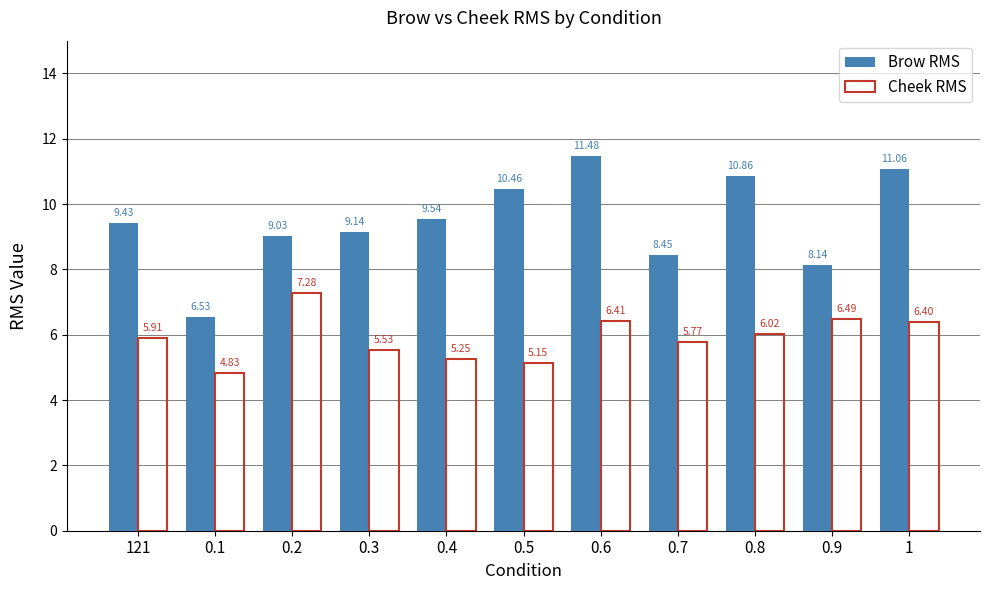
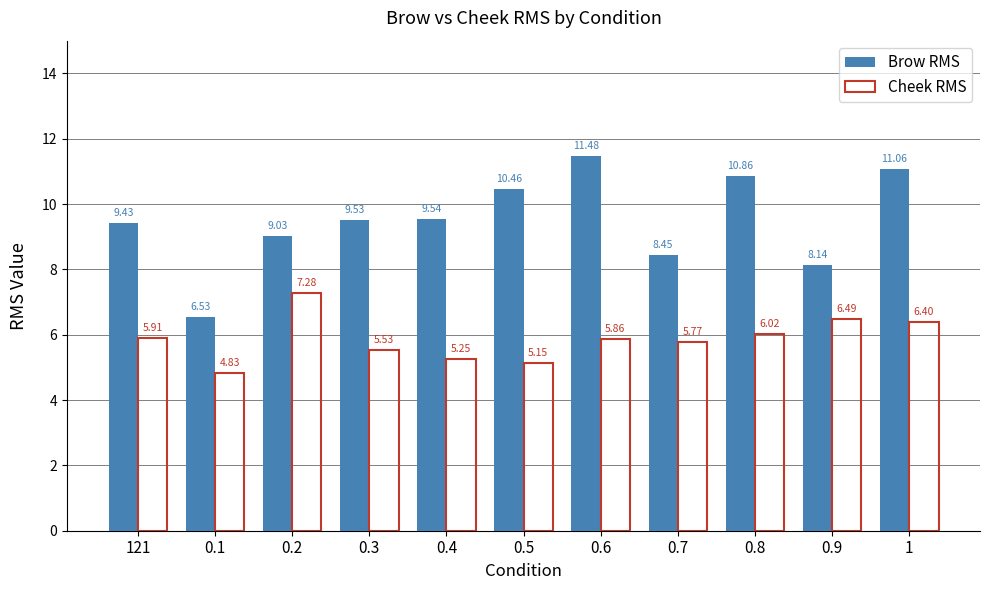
  {
    "Brow RMS": {
      "121": 9.43,
      "0.1": 6.53,
      "0.2": 9.03,
-     "0.3": 9.14,
+     "0.3": 9.53,
      "0.4": 9.54,
      "0.5": 10.46,
      "0.6": 11.48,
      "0.7": 8.45,
      "0.8": 10.86,
      "0.9": 8.14,
      "1": 11.06
    },
    "Cheek RMS": {
      "121": 5.91,
      "0.1": 4.83,
      "0.2": 7.28,
      "0.3": 5.53,
      "0.4": 5.25,
      "0.5": 5.15,
-     "0.6": 6.41,
+     "0.6": 5.86,
      "0.7": 5.77,
      "0.8": 6.02,
      "0.9": 6.49,
      "1": 6.40
    }
  }
